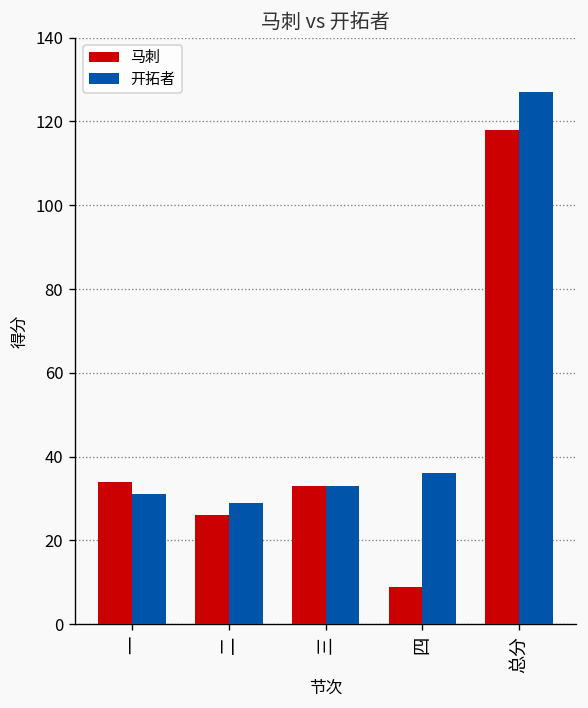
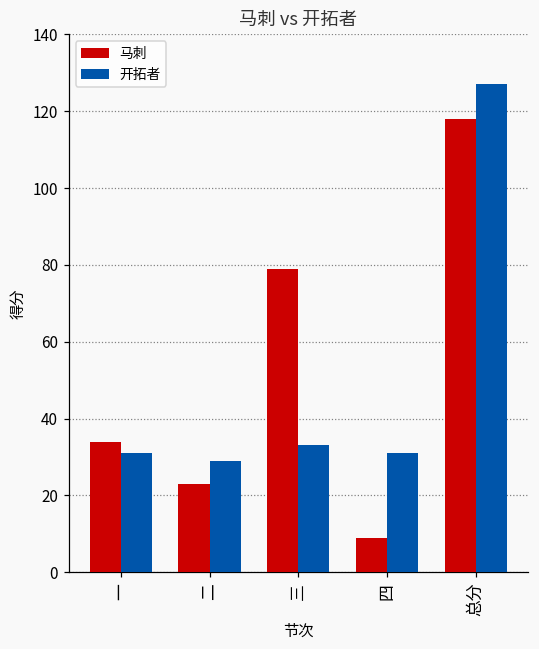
  {
    "马刺": {
      "一": 34,
-     "二": 26,
-     "三": 33,
+     "二": 23,
+     "三": 79,
      "四": 9,
      "总分": 118
    },
    "开拓者": {
      "一": 31,
      "二": 29,
      "三": 33,
-     "四": 36,
+     "四": 31,
      "总分": 127
    }
  }
